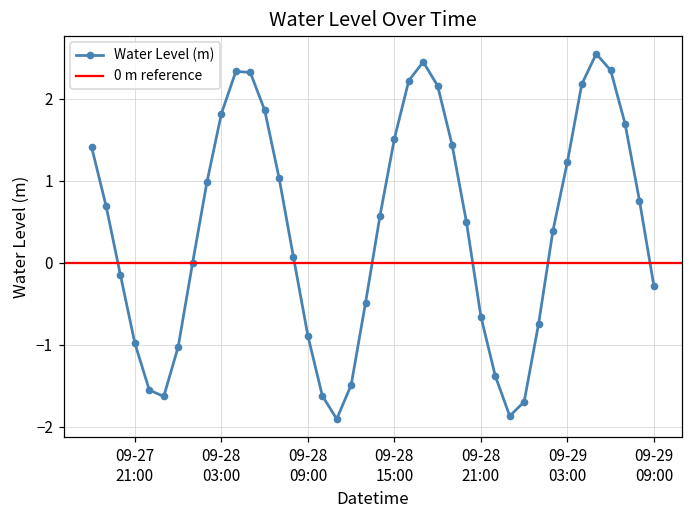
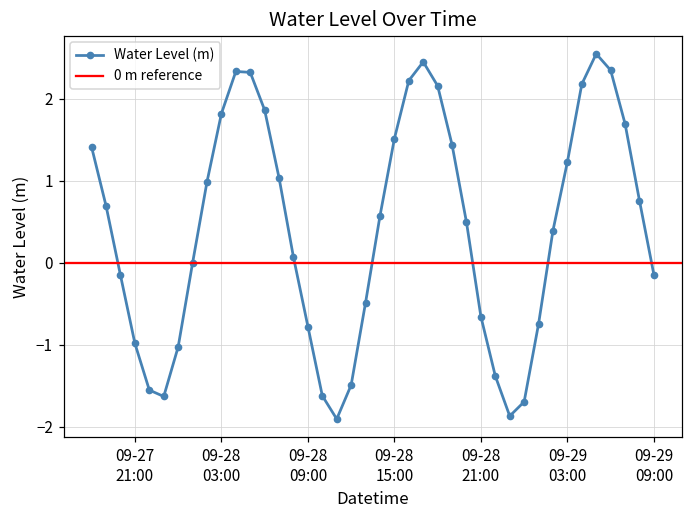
  {
    "09-27 21:00": -1.0,
    "09-28 03:00": 1.8,
-   "09-28 09:00": -0.9,
+   "09-28 09:00": -0.8,
    "09-28 15:00": 1.5,
    "09-28 21:00": -0.7,
    "09-29 03:00": 1.2,
-   "09-29 09:00": -0.3
+   "09-29 09:00": -0.1
  }
